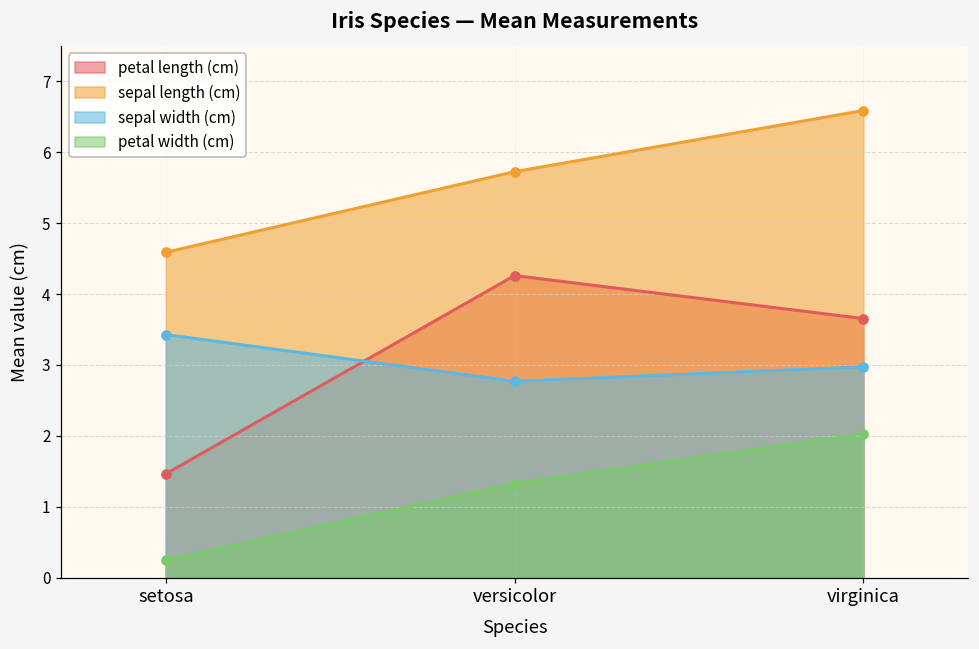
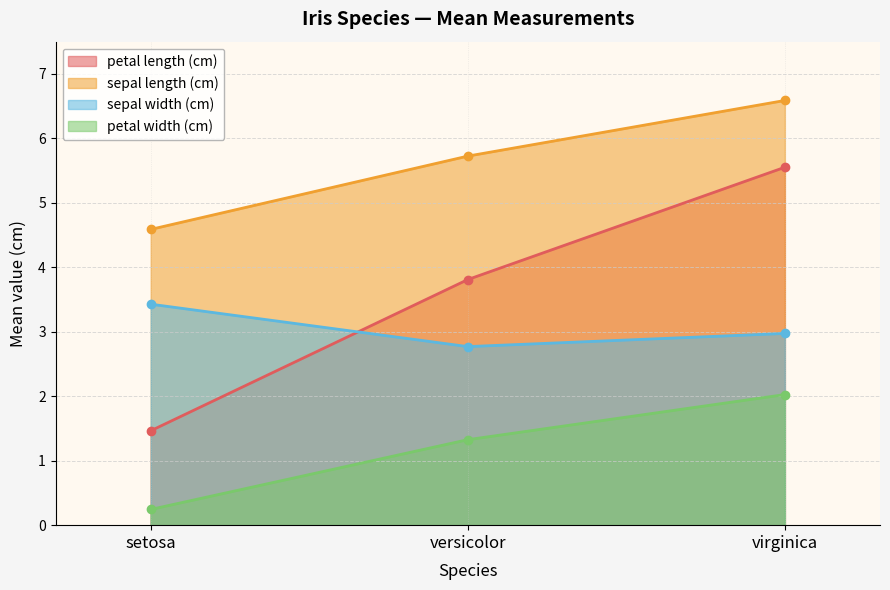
  {
    "petal length (cm)": {
      "setosa": 1.5,
-     "versicolor": 4.3,
-     "virginica": 3.7
+     "versicolor": 3.8,
+     "virginica": 5.6
    },
    "sepal length (cm)": {
      "setosa": 4.6,
      "versicolor": 5.7,
      "virginica": 6.6
    },
    "sepal width (cm)": {
      "setosa": 3.4,
      "versicolor": 2.8,
      "virginica": 3.0
    },
    "petal width (cm)": {
      "setosa": 0.2,
      "versicolor": 1.3,
      "virginica": 2.0
    }
  }
